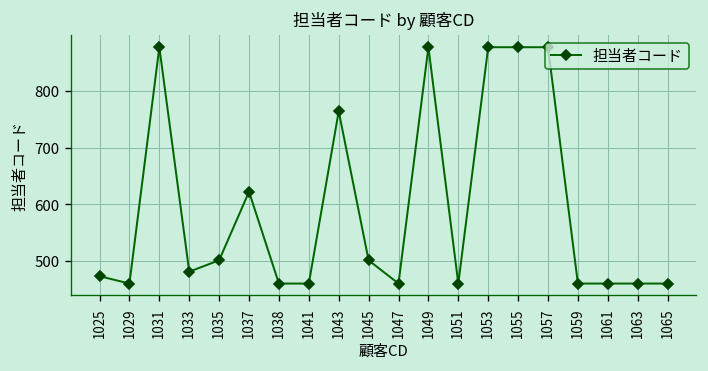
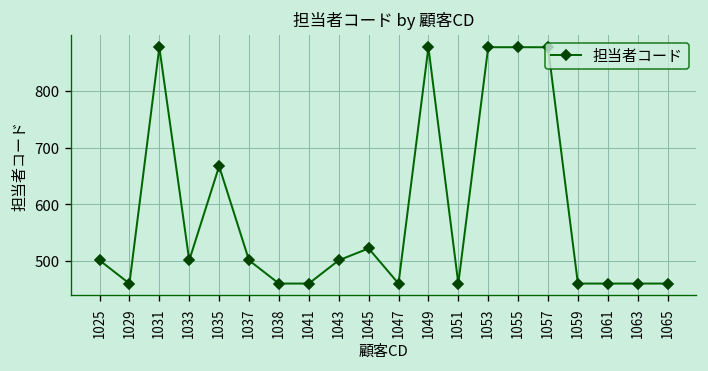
  {
-   "1025": 470,
+   "1025": 500,
    "1029": 460,
    "1031": 880,
-   "1033": 480,
-   "1035": 500,
-   "1037": 620,
+   "1033": 500,
+   "1035": 670,
+   "1037": 500,
    "1038": 460,
    "1041": 460,
-   "1043": 760,
-   "1045": 500,
+   "1043": 500,
+   "1045": 520,
    "1047": 460,
    "1049": 880,
    "1051": 460,
    "1053": 880,
    "1055": 880,
    "1059": 460,
    "1061": 460,
    "1063": 460,
    "1065": 460
  }
